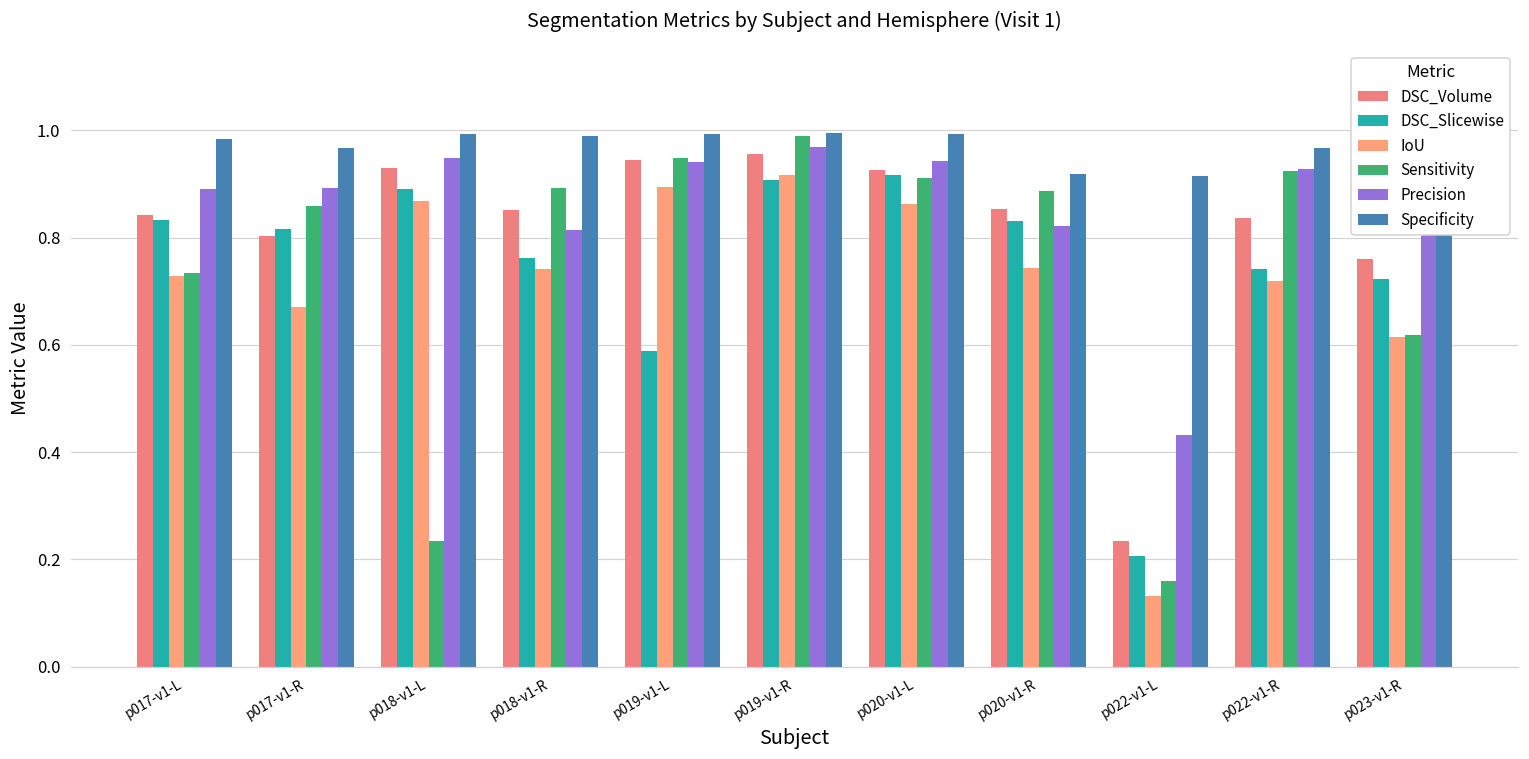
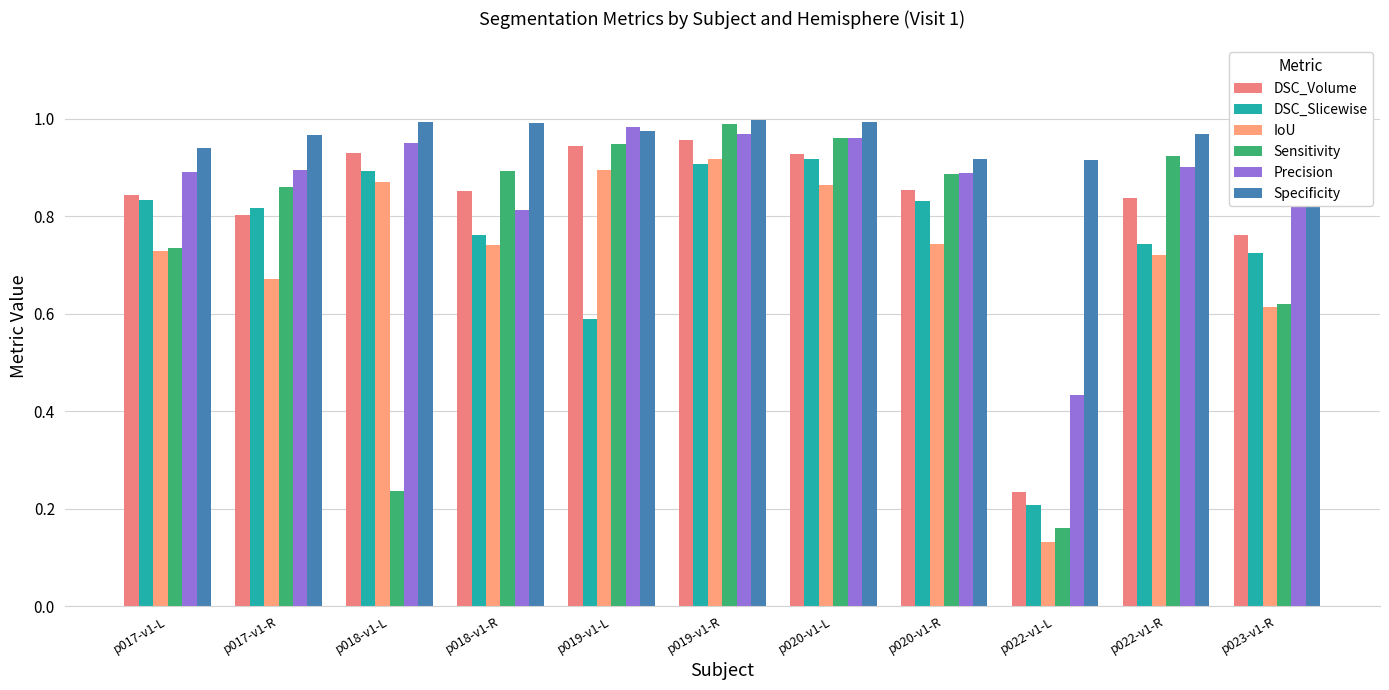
  {
    "DSC_Slicewise": {
      "p017-v1-L": 0.83,
      "p017-v1-R": 0.82,
      "p018-v1-L": 0.89,
      "p018-v1-R": 0.76,
      "p019-v1-L": 0.59,
      "p019-v1-R": 0.91,
      "p020-v1-L": 0.92,
      "p020-v1-R": 0.83,
      "p022-v1-L": 0.21,
      "p022-v1-R": 0.74,
      "p023-v1-R": 0.72
    },
    "Sensitivity": {
      "p017-v1-L": 0.73,
      "p017-v1-R": 0.86,
      "p018-v1-L": 0.24,
      "p018-v1-R": 0.89,
      "p019-v1-L": 0.95,
      "p019-v1-R": 0.99,
-     "p020-v1-L": 0.91,
+     "p020-v1-L": 0.96,
      "p020-v1-R": 0.89,
      "p022-v1-L": 0.16,
      "p022-v1-R": 0.92,
      "p023-v1-R": 0.62
    },
    "Precision": {
      "p017-v1-L": 0.89,
      "p017-v1-R": 0.89,
      "p018-v1-L": 0.95,
      "p018-v1-R": 0.81,
-     "p019-v1-L": 0.94,
+     "p019-v1-L": 0.98,
      "p019-v1-R": 0.97,
-     "p020-v1-L": 0.94,
-     "p020-v1-R": 0.82,
+     "p020-v1-L": 0.96,
+     "p020-v1-R": 0.89,
      "p022-v1-L": 0.43,
-     "p022-v1-R": 0.93
+     "p022-v1-R": 0.90
    },
    "Specificity": {
-     "p017-v1-L": 0.98,
+     "p017-v1-L": 0.94,
      "p017-v1-R": 0.97,
      "p018-v1-L": 0.99,
      "p018-v1-R": 0.99,
-     "p019-v1-L": 0.99,
+     "p019-v1-L": 0.98,
      "p019-v1-R": 1.00,
      "p020-v1-L": 0.99,
      "p020-v1-R": 0.92,
      "p022-v1-L": 0.91,
      "p022-v1-R": 0.97
    }
  }
